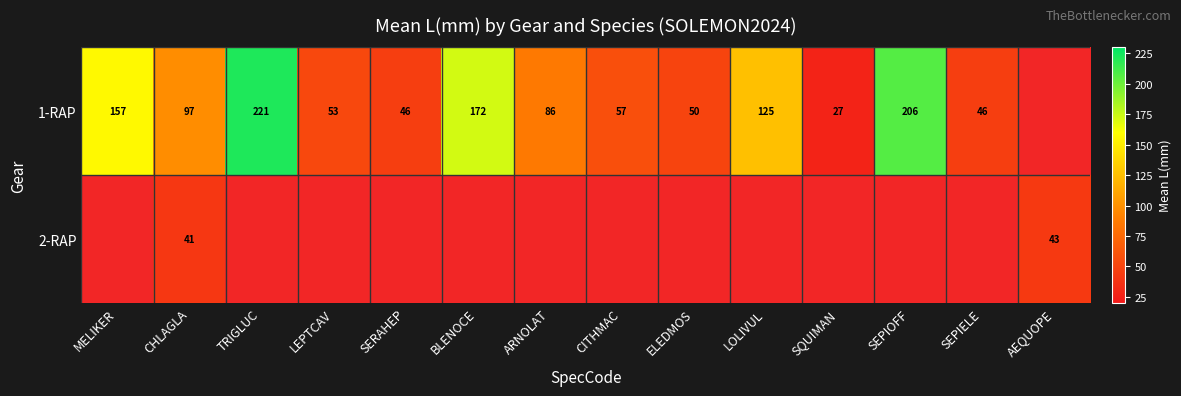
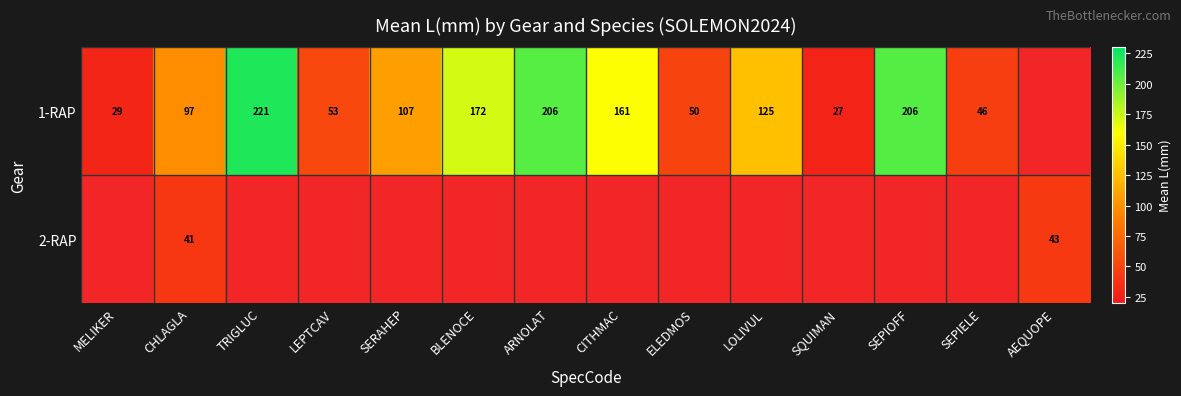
  {
    "1-RAP": {
-     "MELIKER": 157,
+     "MELIKER": 29,
      "CHLAGLA": 97,
      "TRIGLUC": 221,
      "LEPTCAV": 53,
-     "SERAHEP": 46,
+     "SERAHEP": 107,
      "BLENOCE": 172,
-     "ARNOLAT": 86,
-     "CITHMAC": 57,
+     "ARNOLAT": 206,
+     "CITHMAC": 161,
      "ELEDMOS": 50,
      "LOLIVUL": 125,
      "SQUIMAN": 27,
      "SEPIOFF": 206,
      "SEPIELE": 46
    },
    "2-RAP": {
      "CHLAGLA": 41,
      "AEQUOPE": 43
    }
  }
